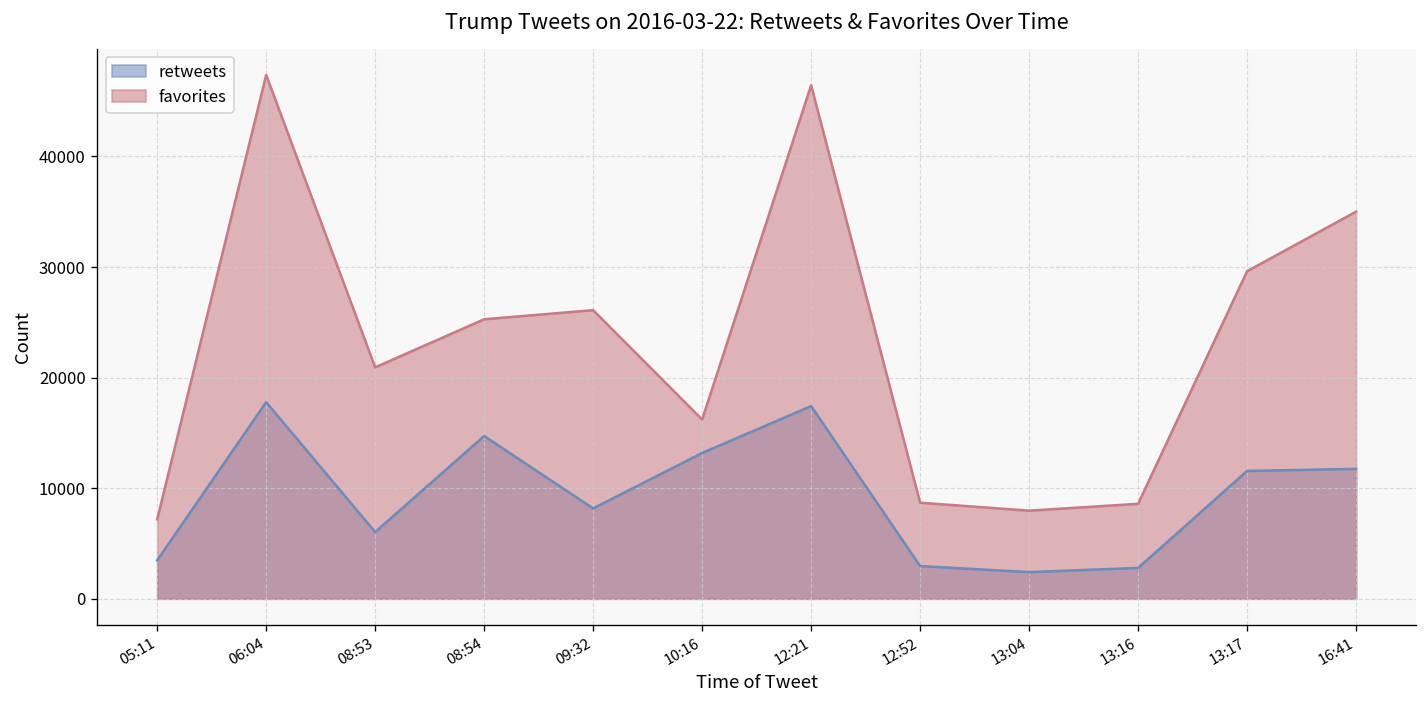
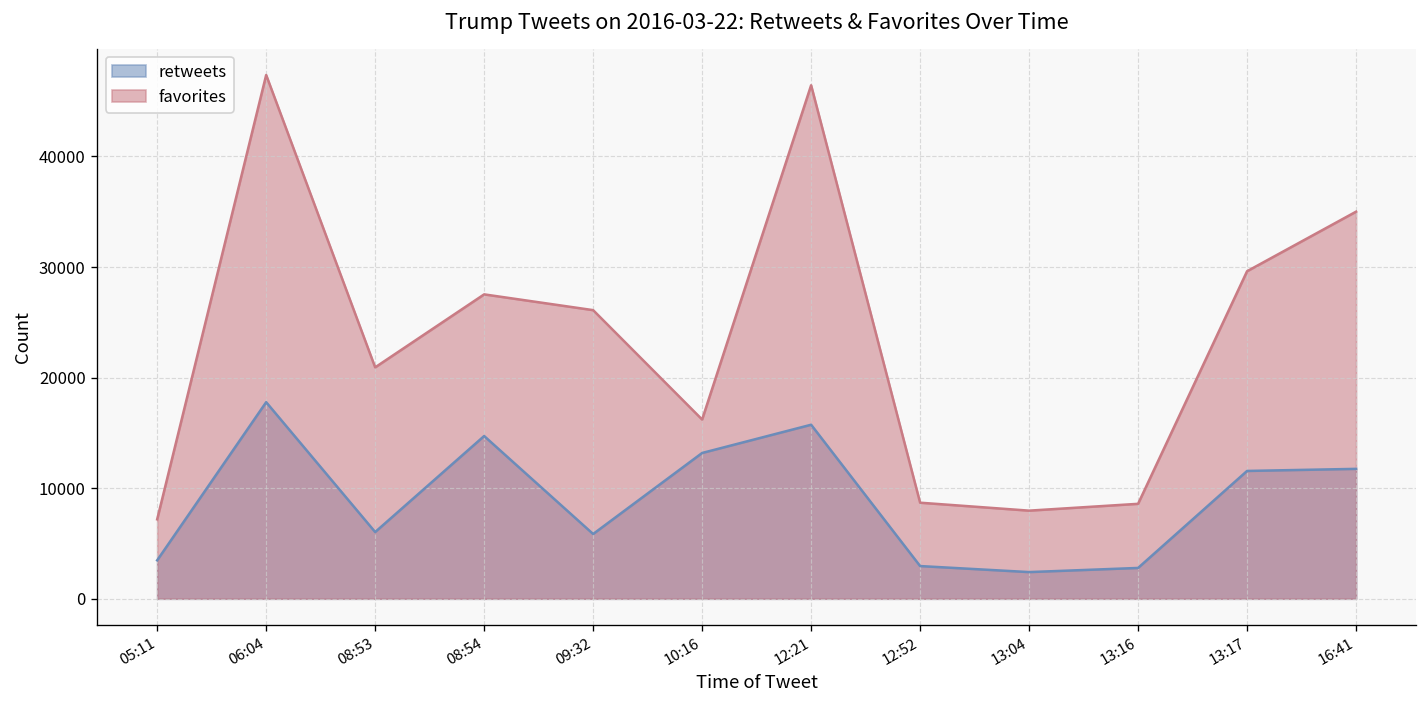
  {
    "retweets": {
      "05:11": 3000,
      "06:04": 18000,
      "08:53": 6000,
      "08:54": 15000,
-     "09:32": 8000,
+     "09:32": 6000,
      "10:16": 13000,
-     "12:21": 17000,
+     "12:21": 16000,
      "12:52": 3000,
      "13:04": 2000,
      "13:16": 3000,
      "13:17": 12000,
      "16:41": 12000
    },
    "favorites": {
      "05:11": 7000,
      "06:04": 47000,
      "08:53": 21000,
-     "08:54": 25000,
+     "08:54": 28000,
      "09:32": 26000,
      "10:16": 16000,
      "12:21": 46000,
      "12:52": 9000,
      "13:04": 8000,
      "13:16": 9000,
      "13:17": 30000,
      "16:41": 35000
    }
  }
